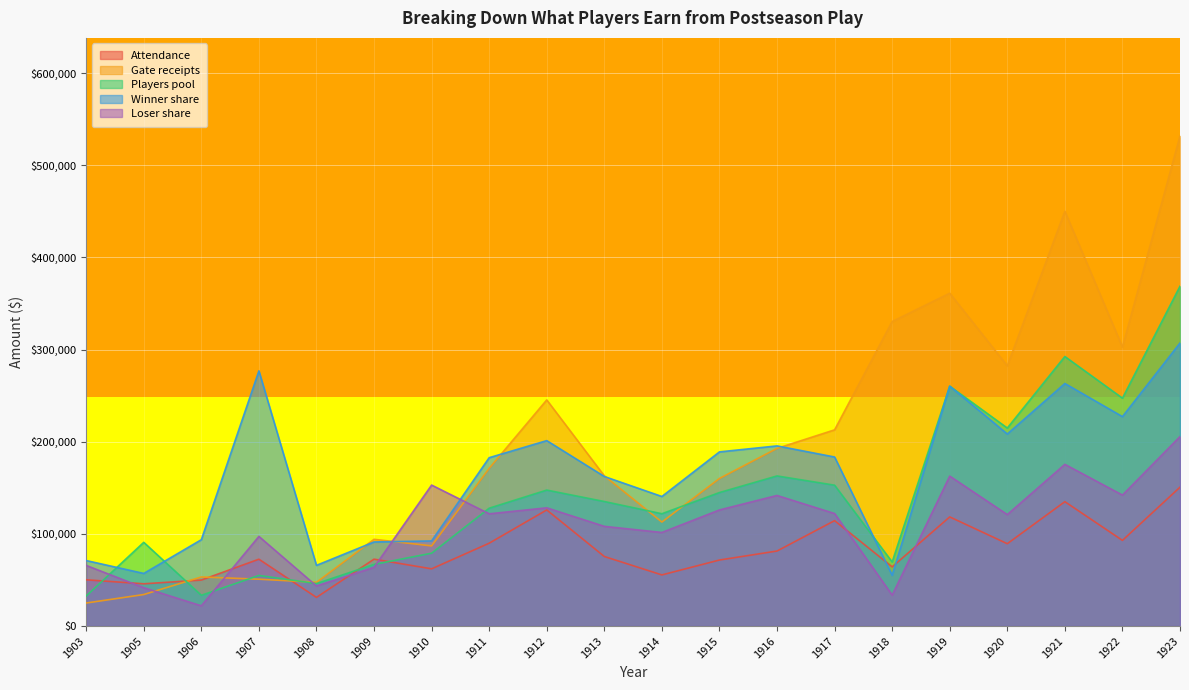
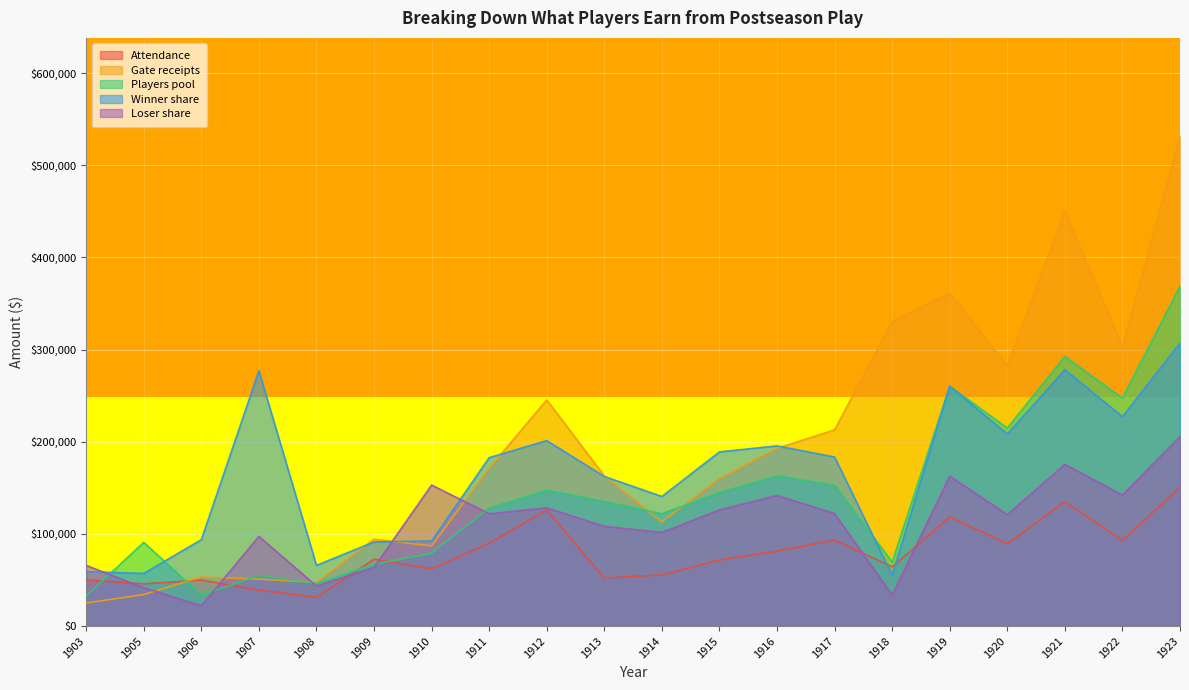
  {
    "Attendance": {
      "1903": "$50,000",
      "1905": "$50,000",
      "1906": "$50,000",
-     "1907": "$70,000",
+     "1907": "$40,000",
      "1908": "$30,000",
      "1909": "$70,000",
      "1910": "$60,000",
      "1911": "$90,000",
-     "1913": "$80,000",
+     "1913": "$50,000",
      "1914": "$60,000",
      "1915": "$70,000",
      "1916": "$80,000",
-     "1917": "$110,000",
+     "1917": "$90,000",
      "1918": "$60,000",
      "1919": "$120,000",
      "1920": "$90,000",
      "1921": "$130,000",
      "1922": "$90,000",
      "1923": "$150,000"
    },
    "Gate receipts": {
      "1903": "$30,000",
      "1905": "$30,000",
      "1906": "$50,000",
      "1907": "$50,000",
      "1909": "$90,000",
      "1910": "$90,000",
      "1911": "$170,000",
      "1912": "$250,000",
      "1914": "$110,000",
      "1915": "$160,000",
      "1917": "$210,000",
      "1918": "$330,000",
      "1919": "$360,000",
      "1920": "$280,000",
      "1921": "$450,000",
      "1922": "$300,000",
      "1923": "$530,000"
    },
    "Players pool": {
      "1903": "$30,000",
      "1905": "$90,000",
      "1906": "$30,000",
      "1907": "$50,000",
      "1909": "$70,000",
      "1910": "$80,000",
      "1911": "$130,000",
      "1912": "$150,000",
      "1913": "$140,000",
      "1914": "$120,000",
      "1915": "$140,000",
      "1916": "$160,000",
      "1917": "$150,000",
      "1918": "$70,000",
      "1920": "$210,000",
      "1921": "$290,000",
      "1922": "$250,000",
      "1923": "$370,000"
    },
    "Winner share": {
-     "1903": "$70,000",
+     "1903": "$60,000",
      "1905": "$60,000",
      "1906": "$90,000",
      "1907": "$280,000",
      "1908": "$70,000",
      "1909": "$90,000",
      "1910": "$90,000",
      "1911": "$180,000",
      "1912": "$200,000",
      "1914": "$140,000",
      "1915": "$190,000",
      "1917": "$180,000",
      "1918": "$60,000",
      "1920": "$210,000",
-     "1921": "$260,000",
+     "1921": "$280,000",
      "1922": "$230,000",
      "1923": "$310,000"
    },
    "Loser share": {
      "1903": "$70,000",
      "1905": "$40,000",
      "1906": "$20,000",
      "1907": "$100,000",
      "1909": "$60,000",
      "1910": "$150,000",
      "1911": "$120,000",
      "1913": "$110,000",
      "1914": "$100,000",
      "1915": "$130,000",
      "1916": "$140,000",
      "1917": "$120,000",
      "1918": "$30,000",
      "1919": "$160,000",
      "1920": "$120,000",
      "1921": "$180,000",
      "1922": "$140,000",
      "1923": "$210,000"
    }
  }
